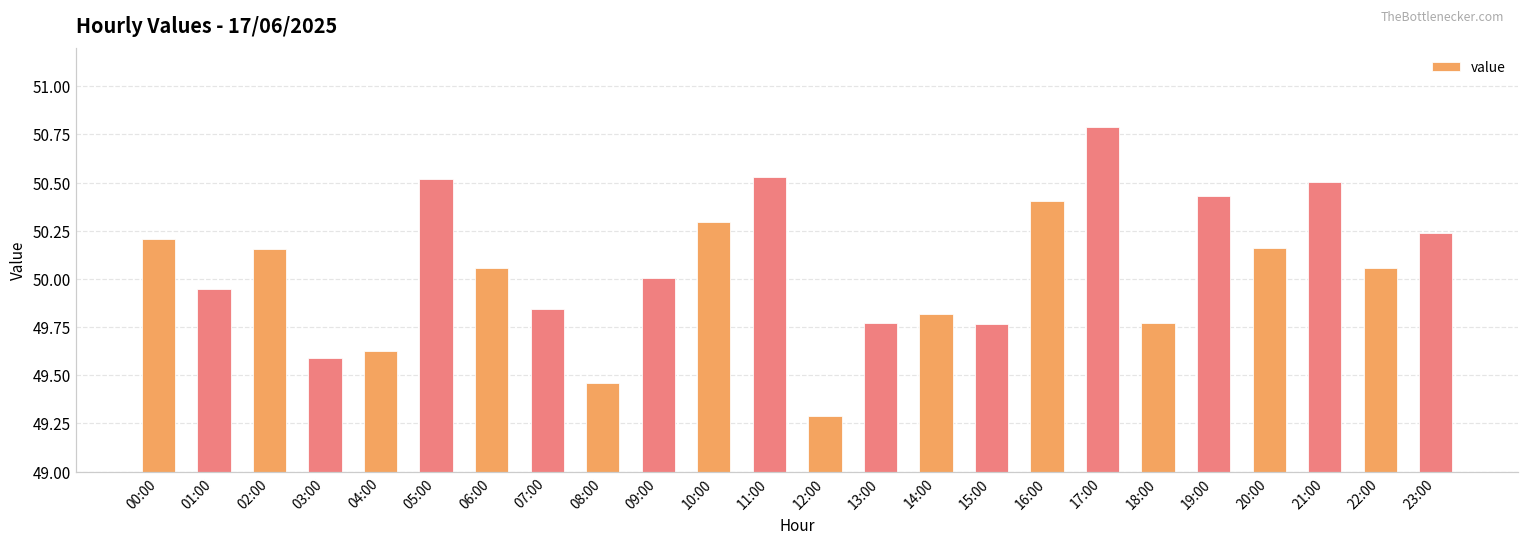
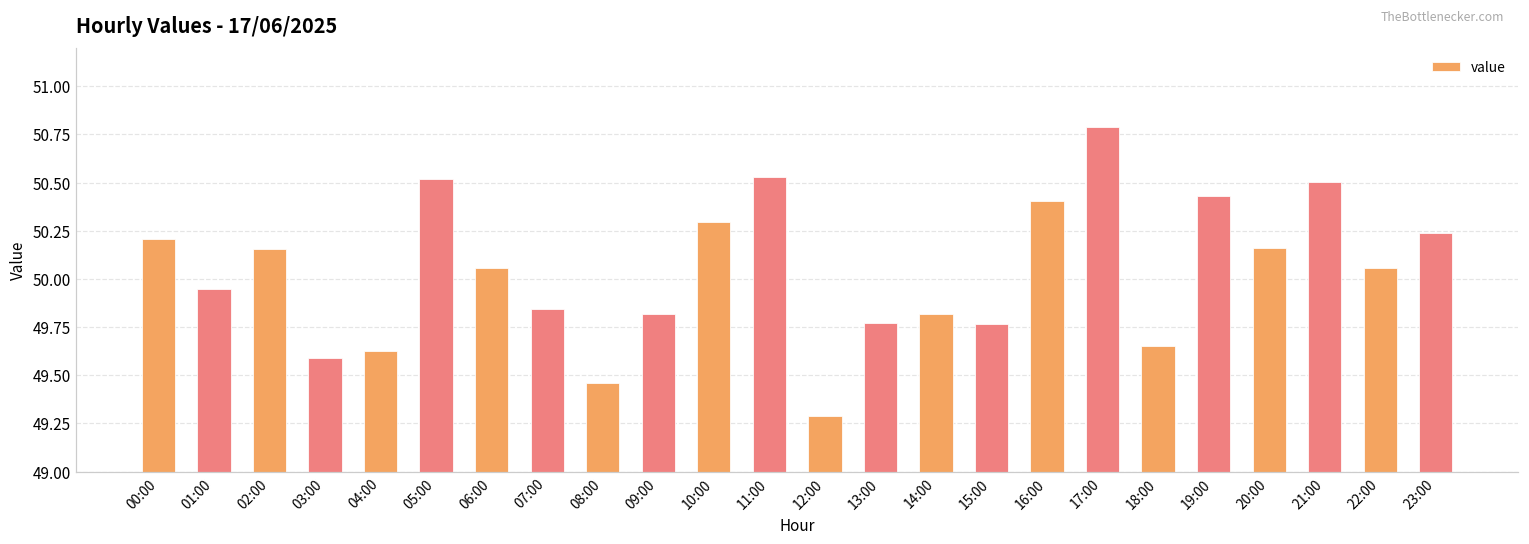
  {
    "00:00": 50.21,
    "01:00": 49.95,
    "02:00": 50.16,
    "03:00": 49.59,
    "04:00": 49.62,
    "05:00": 50.52,
    "06:00": 50.06,
    "07:00": 49.85,
    "08:00": 49.46,
-   "09:00": 50.01,
+   "09:00": 49.82,
    "10:00": 50.30,
    "11:00": 50.53,
    "12:00": 49.29,
    "13:00": 49.77,
    "14:00": 49.82,
    "15:00": 49.77,
    "16:00": 50.41,
    "17:00": 50.79,
-   "18:00": 49.77,
+   "18:00": 49.65,
    "19:00": 50.43,
    "20:00": 50.16,
    "21:00": 50.50,
    "22:00": 50.06,
    "23:00": 50.24
  }
